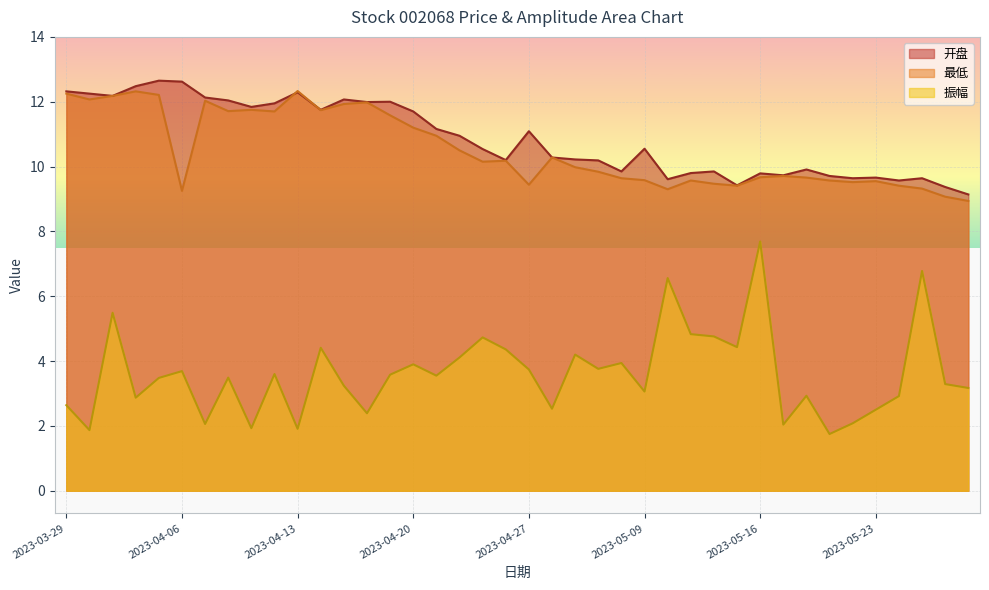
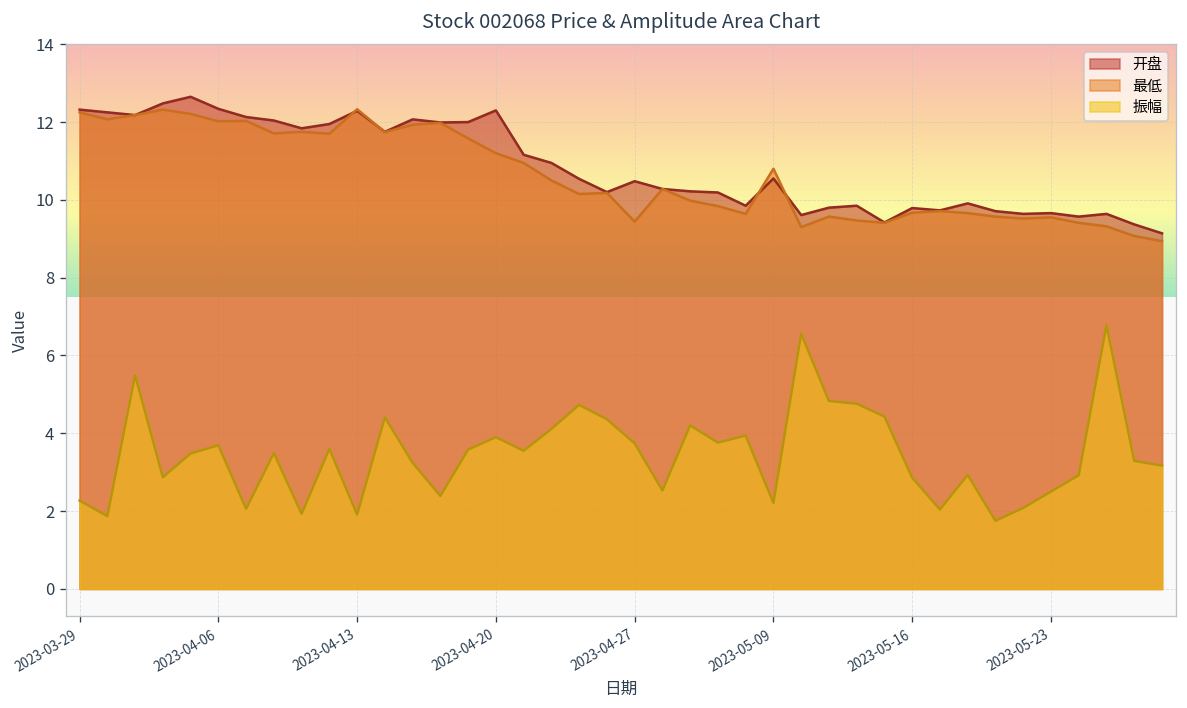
  {
    "开盘": {
-     "2023-04-06": 12.6,
-     "2023-04-20": 11.7,
-     "2023-04-27": 11.1,
+     "2023-04-06": 12.3,
+     "2023-04-20": 12.3,
+     "2023-04-27": 10.5,
      "2023-05-09": 10.6,
      "2023-05-16": 9.8,
      "2023-05-23": 9.7
    },
    "最低": {
-     "2023-04-06": 9.3,
+     "2023-04-06": 12.0,
      "2023-04-20": 11.2,
      "2023-04-27": 9.4,
-     "2023-05-09": 9.6,
+     "2023-05-09": 10.8,
      "2023-05-16": 9.7,
      "2023-05-23": 9.6
    },
    "振幅": {
-     "2023-03-29": 2.6,
+     "2023-03-29": 2.3,
      "2023-04-06": 3.7,
      "2023-04-13": 1.9,
      "2023-04-20": 3.9,
      "2023-04-27": 3.7,
-     "2023-05-09": 3.1,
-     "2023-05-16": 7.7,
+     "2023-05-09": 2.2,
+     "2023-05-16": 2.9,
      "2023-05-23": 2.5
    }
  }
